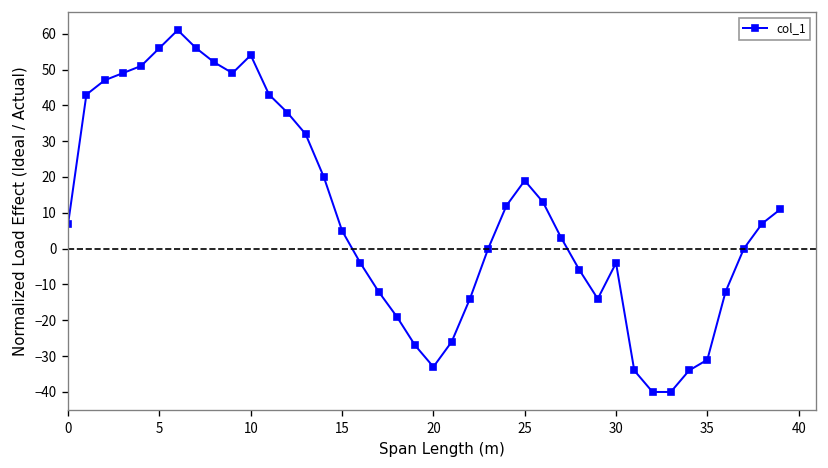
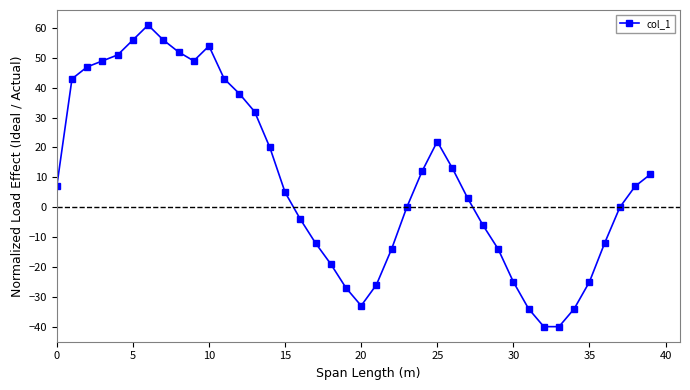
  {
    "0": 7,
    "5": 56,
    "10": 54,
    "15": 5,
    "20": -33,
-   "25": 19,
-   "30": -4,
-   "35": -31
+   "25": 22,
+   "30": -25,
+   "35": -25
  }
